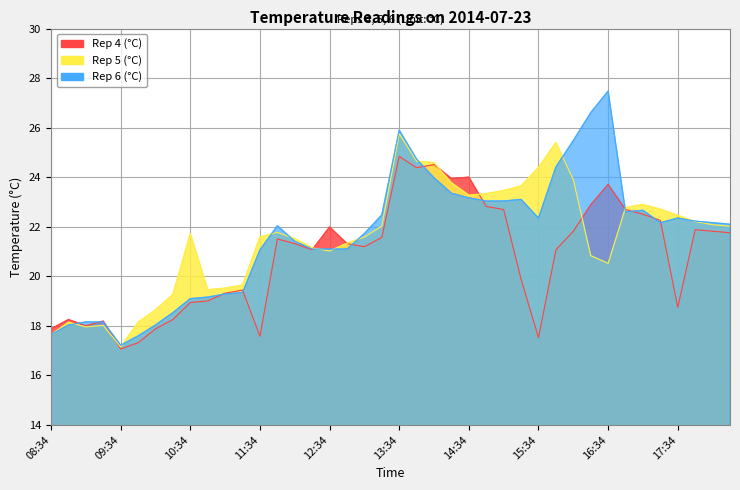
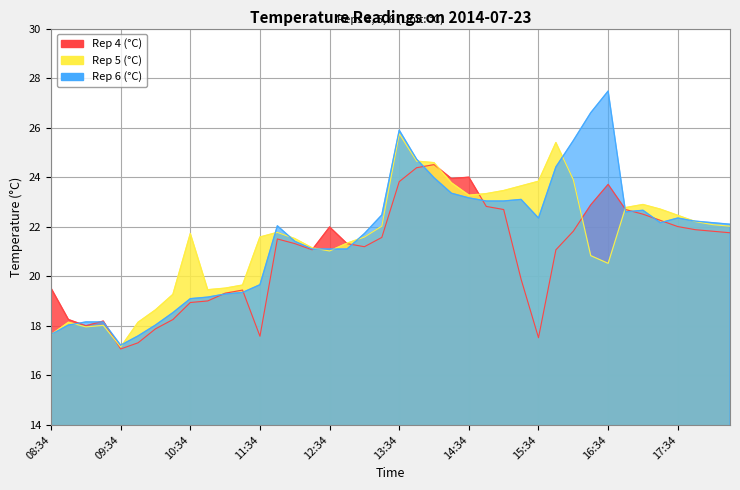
  {
    "Rep 4 (°C)": {
-     "08:34": 17.9,
+     "08:34": 19.5,
      "10:34": 18.9,
      "11:34": 17.6,
      "12:34": 22.0,
-     "13:34": 24.8,
+     "13:34": 23.8,
      "14:34": 24.0,
      "15:34": 17.5,
      "16:34": 23.7,
-     "17:34": 18.7
+     "17:34": 22.0
    },
    "Rep 5 (°C)": {
      "10:34": 21.7,
      "11:34": 21.6,
      "13:34": 25.8,
      "14:34": 23.3,
-     "15:34": 24.4,
+     "15:34": 23.8,
      "16:34": 20.5,
      "17:34": 22.5
    },
    "Rep 6 (°C)": {
      "10:34": 19.1,
-     "11:34": 21.1,
+     "11:34": 19.7,
      "13:34": 25.9,
      "14:34": 23.2,
      "15:34": 22.4,
      "16:34": 27.5,
      "17:34": 22.4
    }
  }
